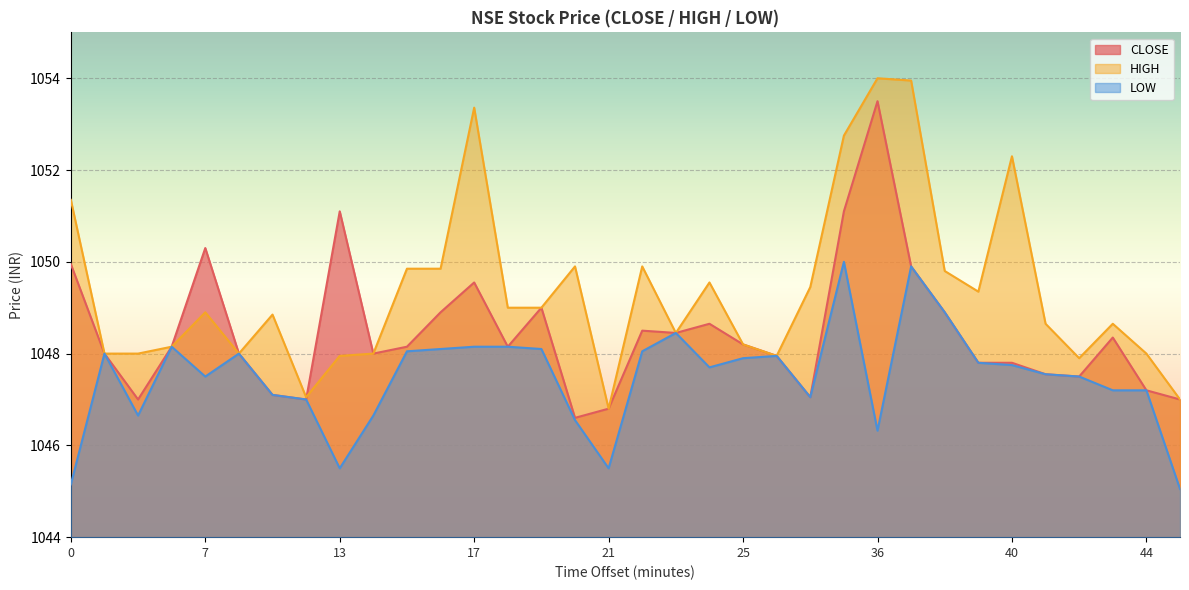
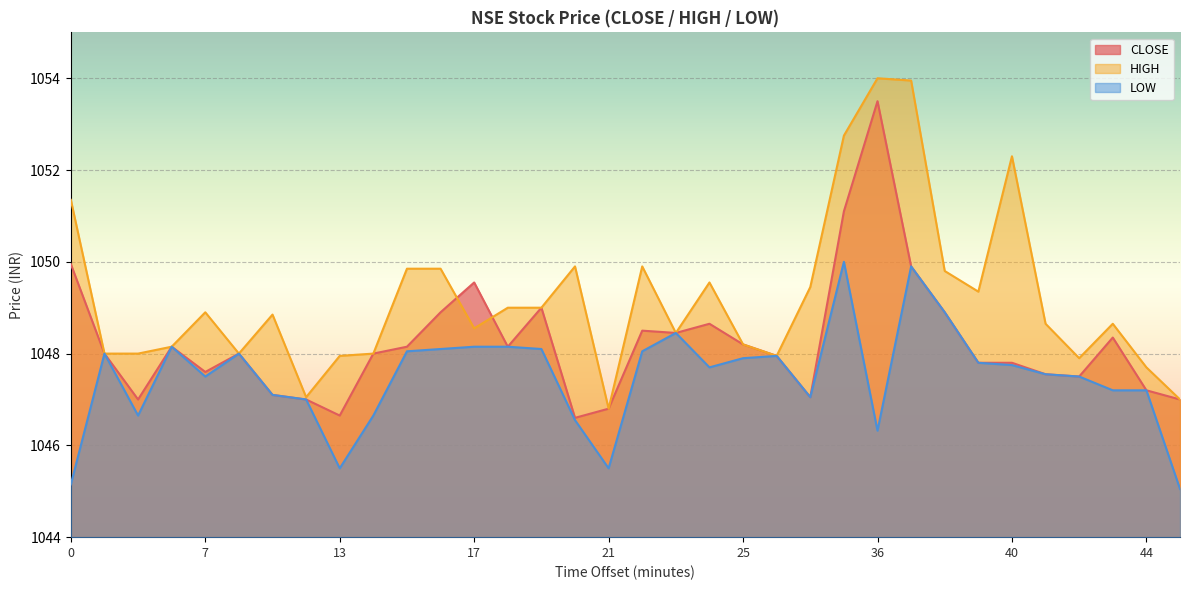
  {
    "CLOSE": {
      "0": 1050.0,
-     "7": 1050.3,
-     "13": 1051.1,
+     "7": 1047.6,
+     "13": 1046.7,
      "17": 1049.6,
      "36": 1053.5
    },
    "HIGH": {
      "0": 1051.4,
      "7": 1048.9,
      "13": 1048.0,
-     "17": 1053.4,
+     "17": 1048.6,
      "36": 1054.0,
      "40": 1052.3,
-     "44": 1048.0
+     "44": 1047.7
    },
    "LOW": {
      "0": 1045.2,
      "7": 1047.5,
      "13": 1045.5,
      "17": 1048.2,
      "21": 1045.5,
      "25": 1047.9,
      "36": 1046.3
    }
  }
